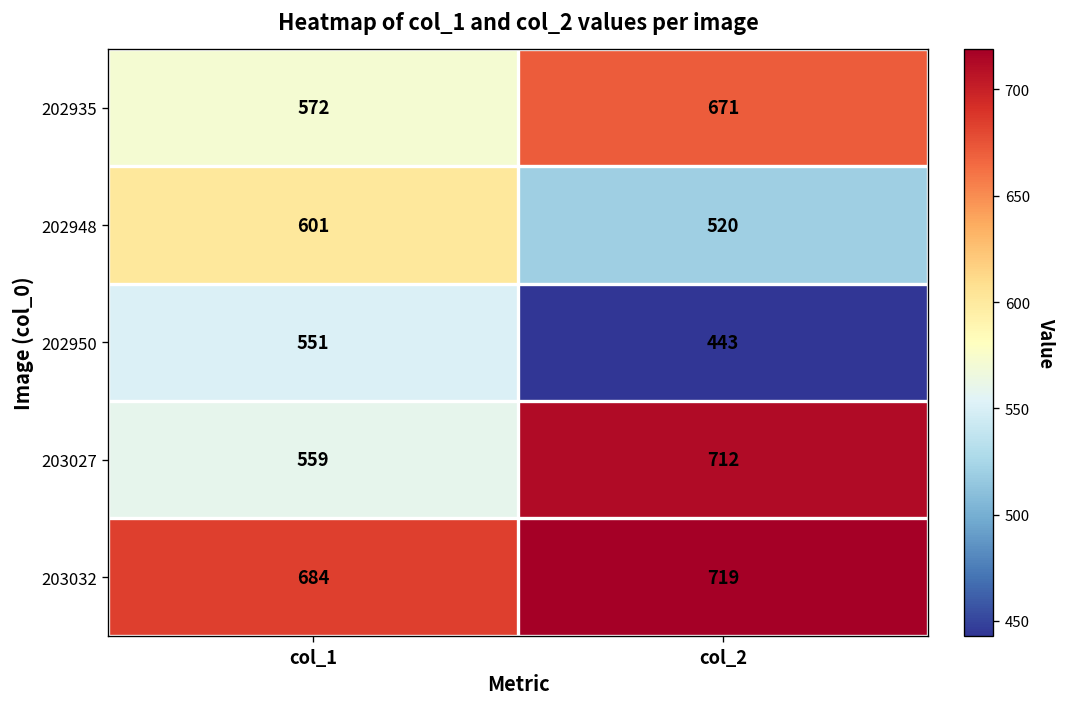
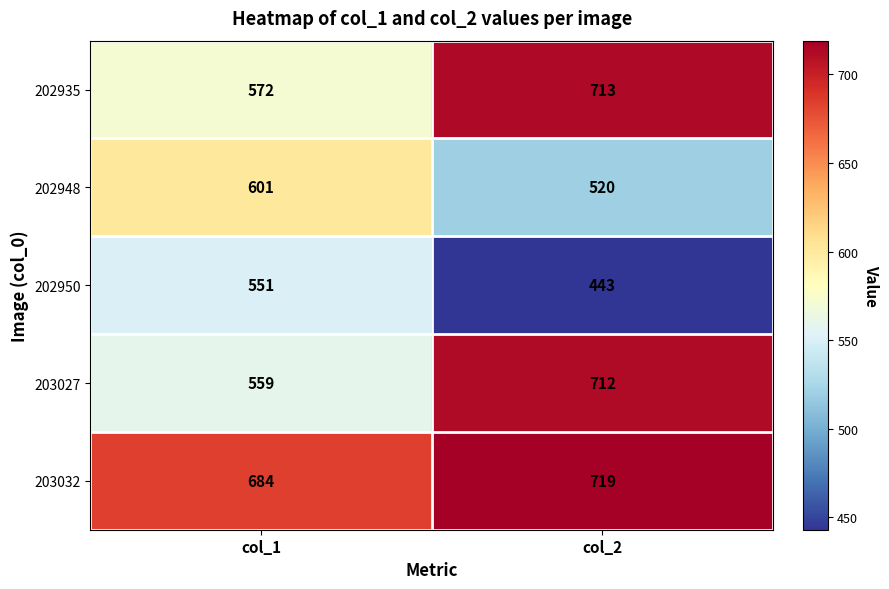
  {
    "202935": {
      "col_1": 572,
-     "col_2": 671
+     "col_2": 713
    },
    "202948": {
      "col_1": 601,
      "col_2": 520
    },
    "202950": {
      "col_1": 551,
      "col_2": 443
    },
    "203027": {
      "col_1": 559,
      "col_2": 712
    },
    "203032": {
      "col_1": 684,
      "col_2": 719
    }
  }
